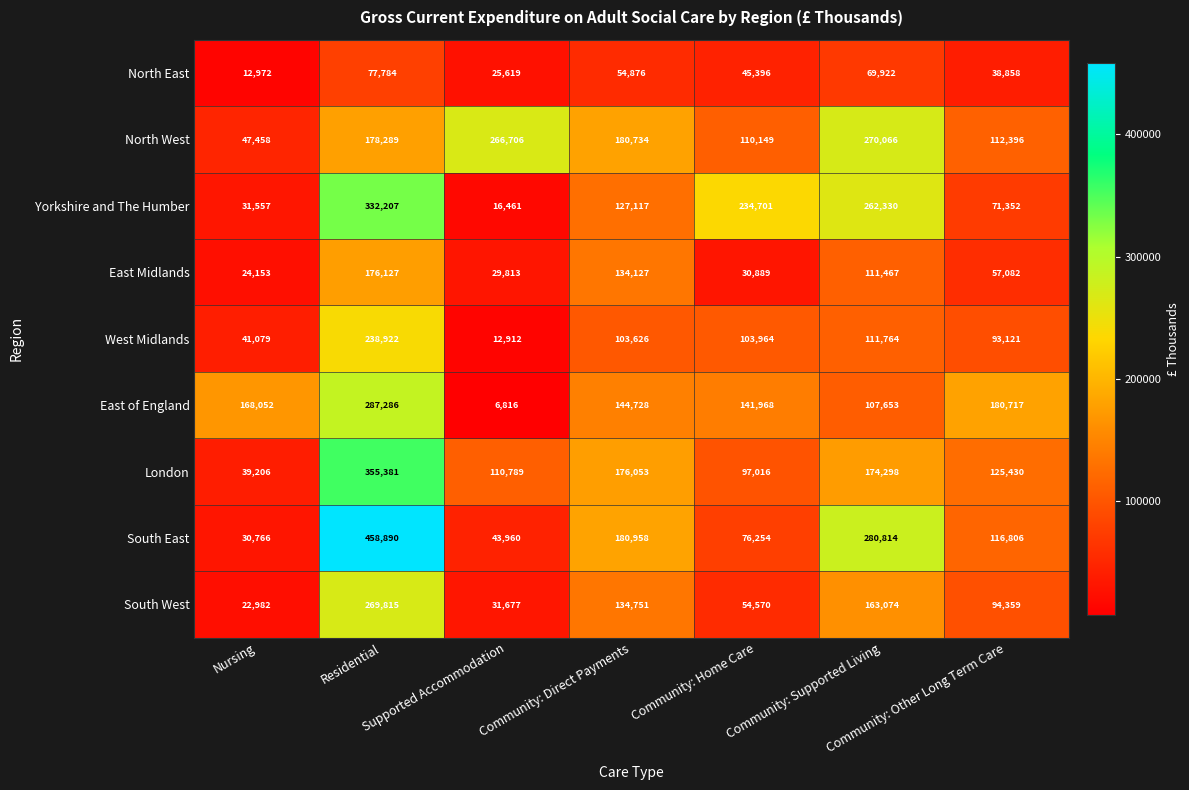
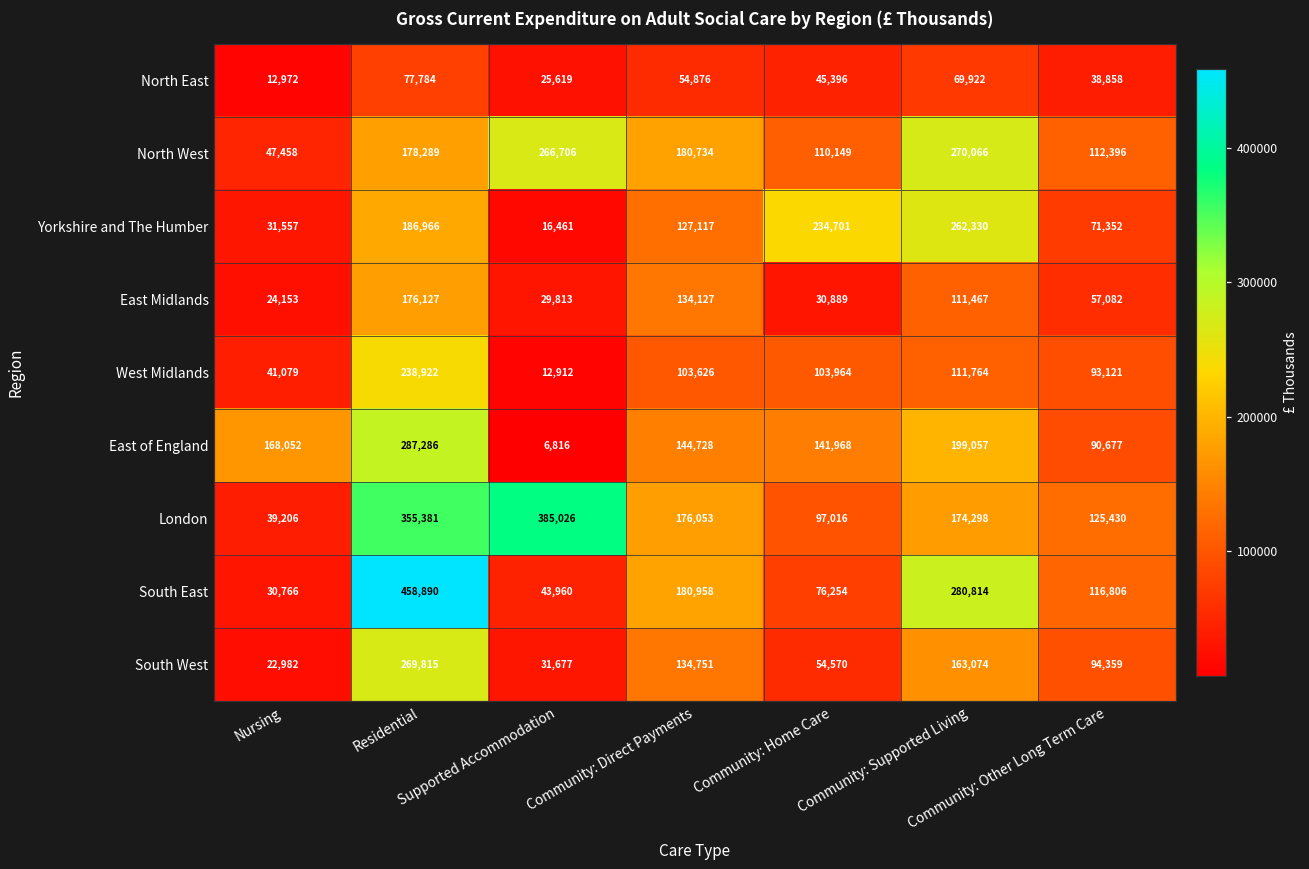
  {
    "North East": {
      "Nursing": "12,972",
      "Residential": "77,784",
      "Supported Accommodation": "25,619",
      "Community: Direct Payments": "54,876",
      "Community: Home Care": "45,396",
      "Community: Supported Living": "69,922",
      "Community: Other Long Term Care": "38,858"
    },
    "North West": {
      "Nursing": "47,458",
      "Residential": "178,289",
      "Supported Accommodation": "266,706",
      "Community: Direct Payments": "180,734",
      "Community: Home Care": "110,149",
      "Community: Supported Living": "270,066",
      "Community: Other Long Term Care": "112,396"
    },
    "Yorkshire and The Humber": {
      "Nursing": "31,557",
-     "Residential": "332,207",
+     "Residential": "186,966",
      "Supported Accommodation": "16,461",
      "Community: Direct Payments": "127,117",
      "Community: Home Care": "234,701",
      "Community: Supported Living": "262,330",
      "Community: Other Long Term Care": "71,352"
    },
    "East Midlands": {
      "Nursing": "24,153",
      "Residential": "176,127",
      "Supported Accommodation": "29,813",
      "Community: Direct Payments": "134,127",
      "Community: Home Care": "30,889",
      "Community: Supported Living": "111,467",
      "Community: Other Long Term Care": "57,082"
    },
    "West Midlands": {
      "Nursing": "41,079",
      "Residential": "238,922",
      "Supported Accommodation": "12,912",
      "Community: Direct Payments": "103,626",
      "Community: Home Care": "103,964",
      "Community: Supported Living": "111,764",
      "Community: Other Long Term Care": "93,121"
    },
    "East of England": {
      "Nursing": "168,052",
      "Residential": "287,286",
      "Supported Accommodation": "6,816",
      "Community: Direct Payments": "144,728",
      "Community: Home Care": "141,968",
-     "Community: Supported Living": "107,653",
-     "Community: Other Long Term Care": "180,717"
+     "Community: Supported Living": "199,057",
+     "Community: Other Long Term Care": "90,677"
    },
    "London": {
      "Nursing": "39,206",
      "Residential": "355,381",
-     "Supported Accommodation": "110,789",
+     "Supported Accommodation": "385,026",
      "Community: Direct Payments": "176,053",
      "Community: Home Care": "97,016",
      "Community: Supported Living": "174,298",
      "Community: Other Long Term Care": "125,430"
    },
    "South East": {
      "Nursing": "30,766",
      "Residential": "458,890",
      "Supported Accommodation": "43,960",
      "Community: Direct Payments": "180,958",
      "Community: Home Care": "76,254",
      "Community: Supported Living": "280,814",
      "Community: Other Long Term Care": "116,806"
    },
    "South West": {
      "Nursing": "22,982",
      "Residential": "269,815",
      "Supported Accommodation": "31,677",
      "Community: Direct Payments": "134,751",
      "Community: Home Care": "54,570",
      "Community: Supported Living": "163,074",
      "Community: Other Long Term Care": "94,359"
    }
  }
